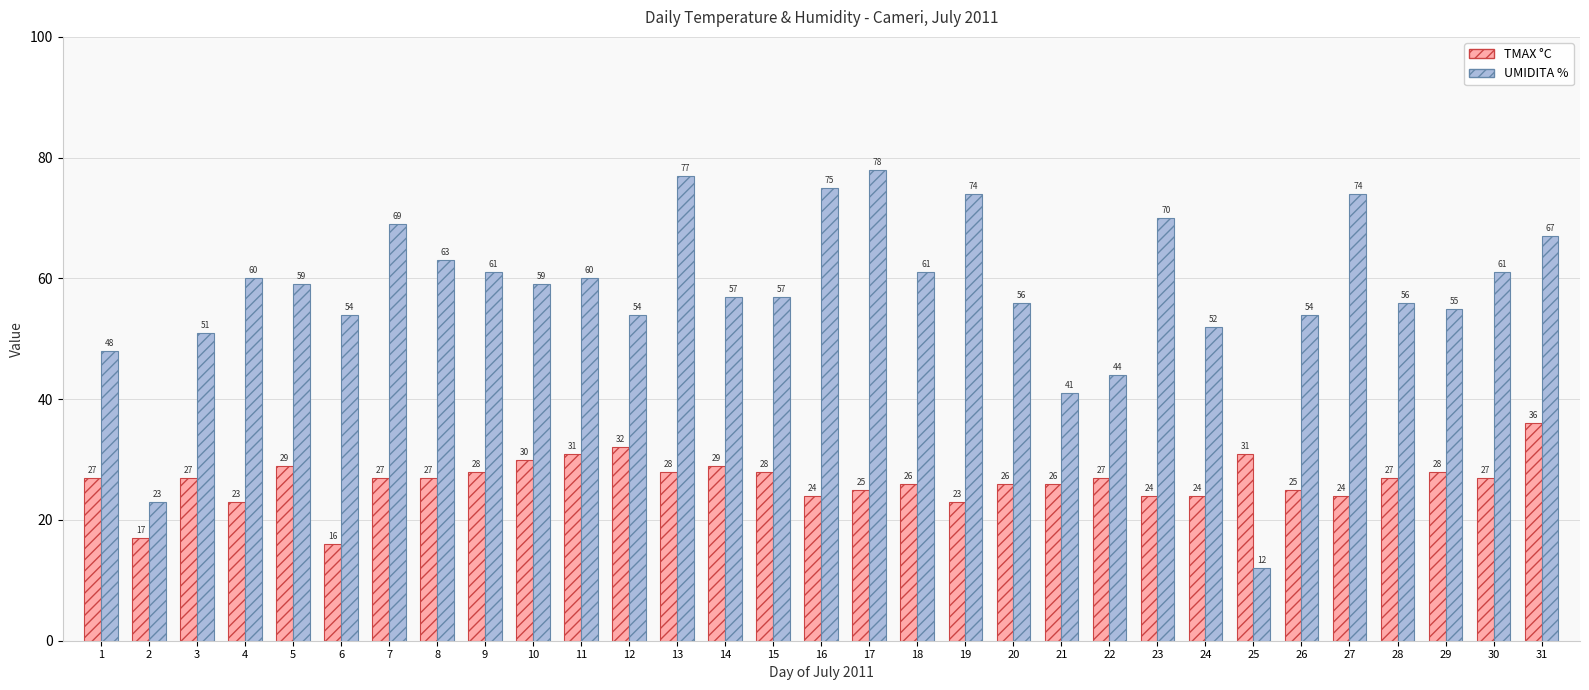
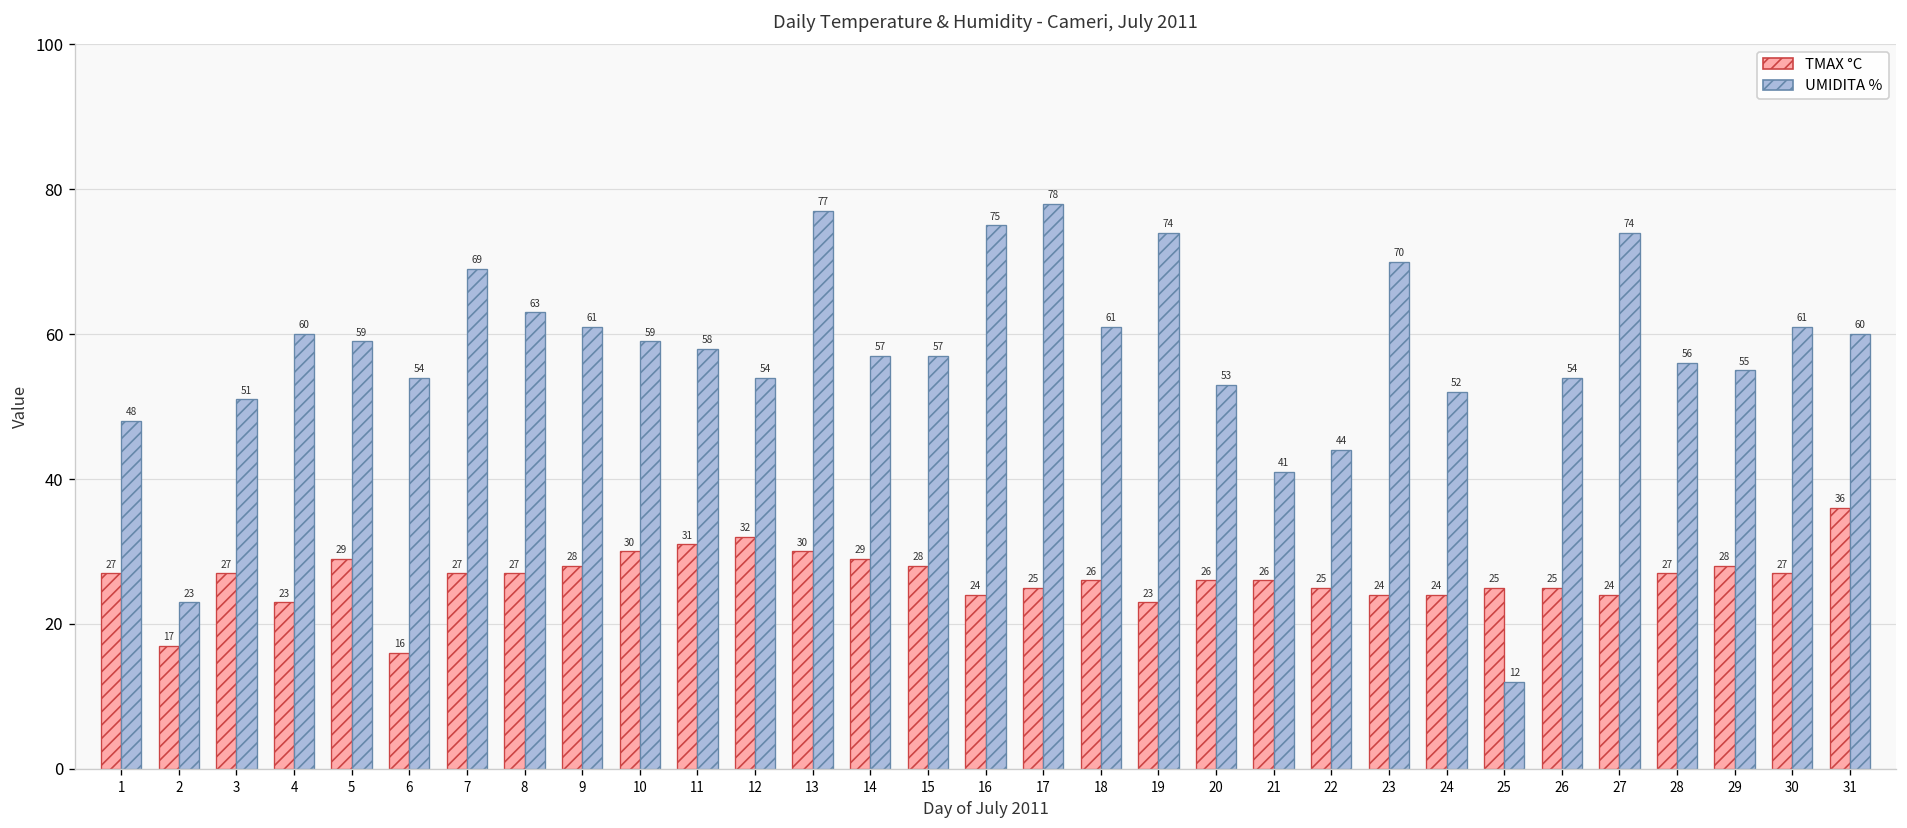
  {
    "TMAX °C": {
      "1": 27,
      "2": 17,
      "3": 27,
      "4": 23,
      "5": 29,
      "6": 16,
      "7": 27,
      "8": 27,
      "9": 28,
      "10": 30,
      "11": 31,
      "12": 32,
-     "13": 28,
+     "13": 30,
      "14": 29,
      "15": 28,
      "16": 24,
      "17": 25,
      "18": 26,
      "19": 23,
      "20": 26,
      "21": 26,
-     "22": 27,
+     "22": 25,
      "23": 24,
      "24": 24,
-     "25": 31,
+     "25": 25,
      "26": 25,
      "27": 24,
      "28": 27,
      "29": 28,
      "30": 27,
      "31": 36
    },
    "UMIDITA %": {
      "1": 48,
      "2": 23,
      "3": 51,
      "4": 60,
      "5": 59,
      "6": 54,
      "7": 69,
      "8": 63,
      "9": 61,
      "10": 59,
-     "11": 60,
+     "11": 58,
      "12": 54,
      "13": 77,
      "14": 57,
      "15": 57,
      "16": 75,
      "17": 78,
      "18": 61,
      "19": 74,
-     "20": 56,
+     "20": 53,
      "21": 41,
      "22": 44,
      "23": 70,
      "24": 52,
      "25": 12,
      "26": 54,
      "27": 74,
      "28": 56,
      "29": 55,
      "30": 61,
-     "31": 67
+     "31": 60
    }
  }
